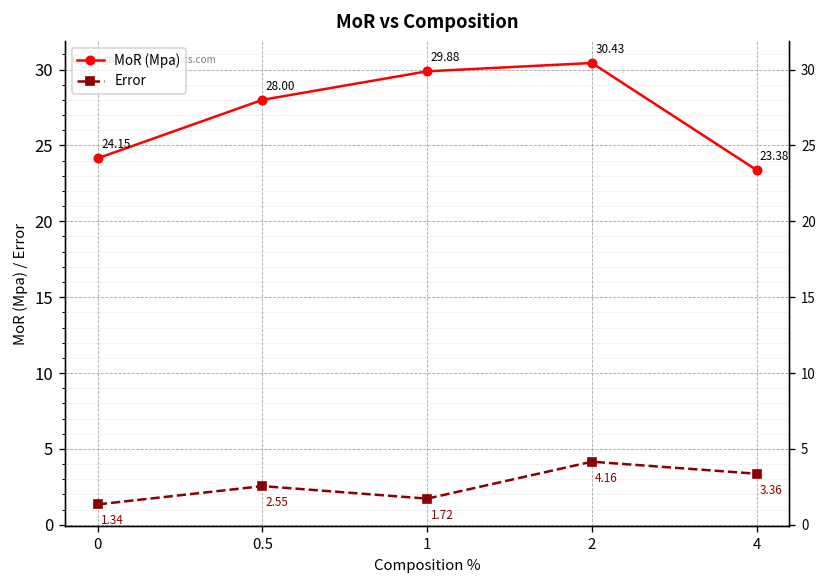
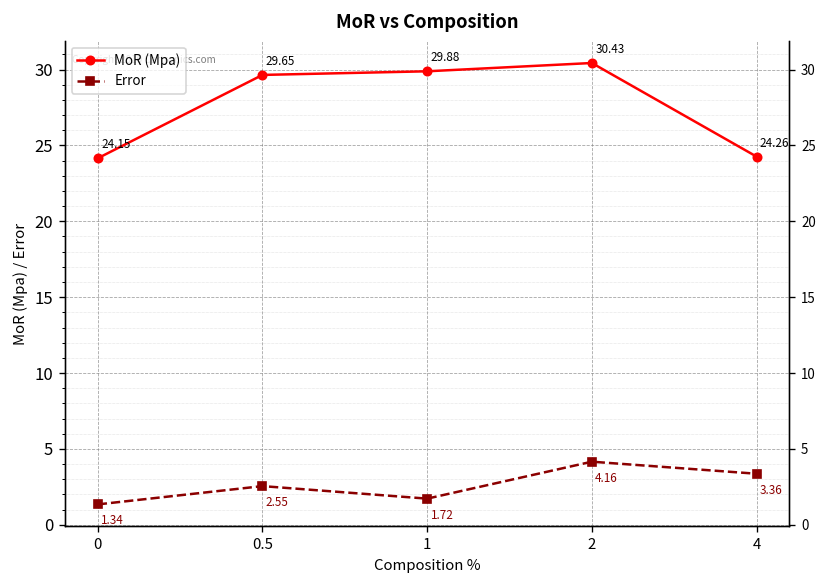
  {
    "MoR (Mpa)": {
      "0": 24.15,
-     "0.5": 28.00,
+     "0.5": 29.65,
      "1": 29.88,
      "2": 30.43,
-     "4": 23.38
+     "4": 24.26
    },
    "Error": {
      "0": 1.34,
      "0.5": 2.55,
      "1": 1.72,
      "2": 4.16,
      "4": 3.36
    }
  }
